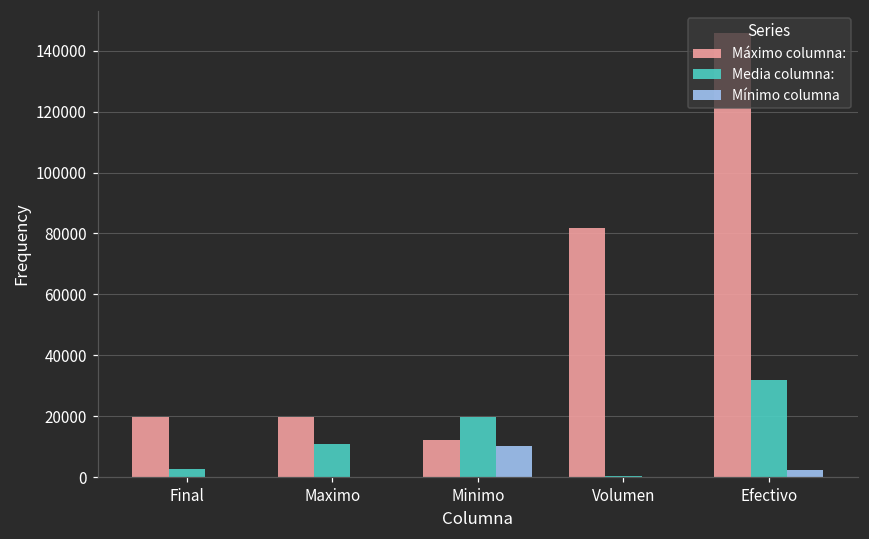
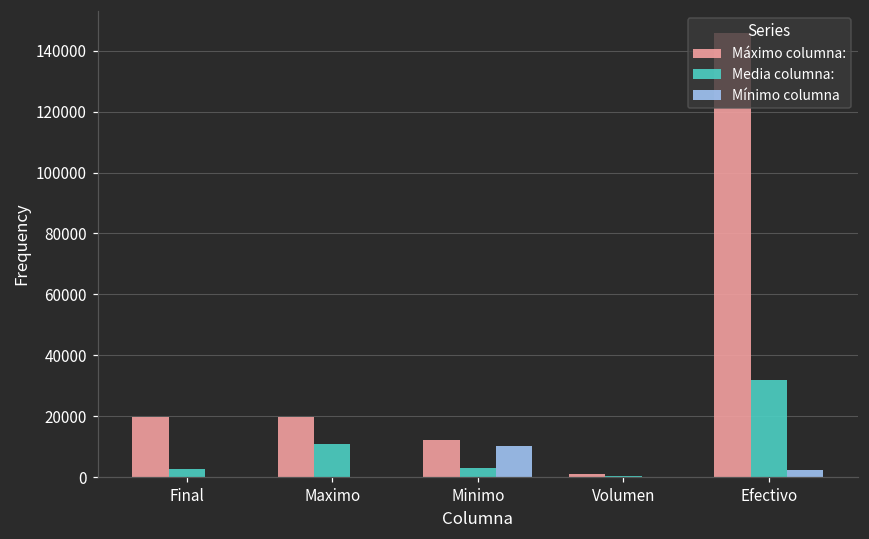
  {
    "Máximo columna:": {
      "Final": 20000,
      "Maximo": 20000,
      "Minimo": 12000,
-     "Volumen": 82000
+     "Volumen": 1000
    },
    "Media columna:": {
      "Final": 3000,
      "Maximo": 11000,
-     "Minimo": 20000,
+     "Minimo": 3000,
      "Efectivo": 32000
    },
    "Mínimo columna": {
      "Minimo": 10000,
      "Efectivo": 2000
    }
  }
